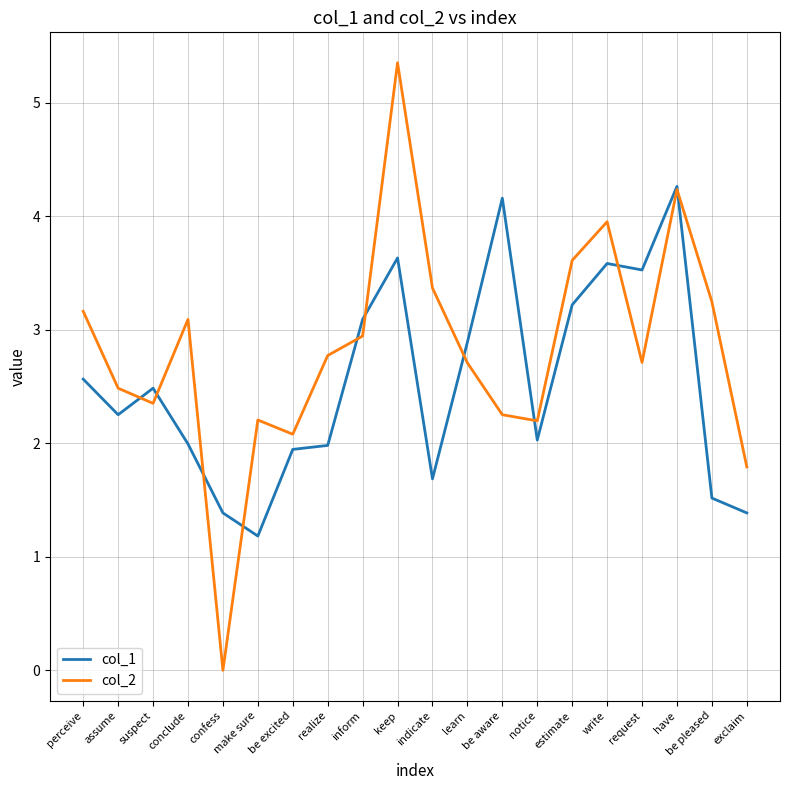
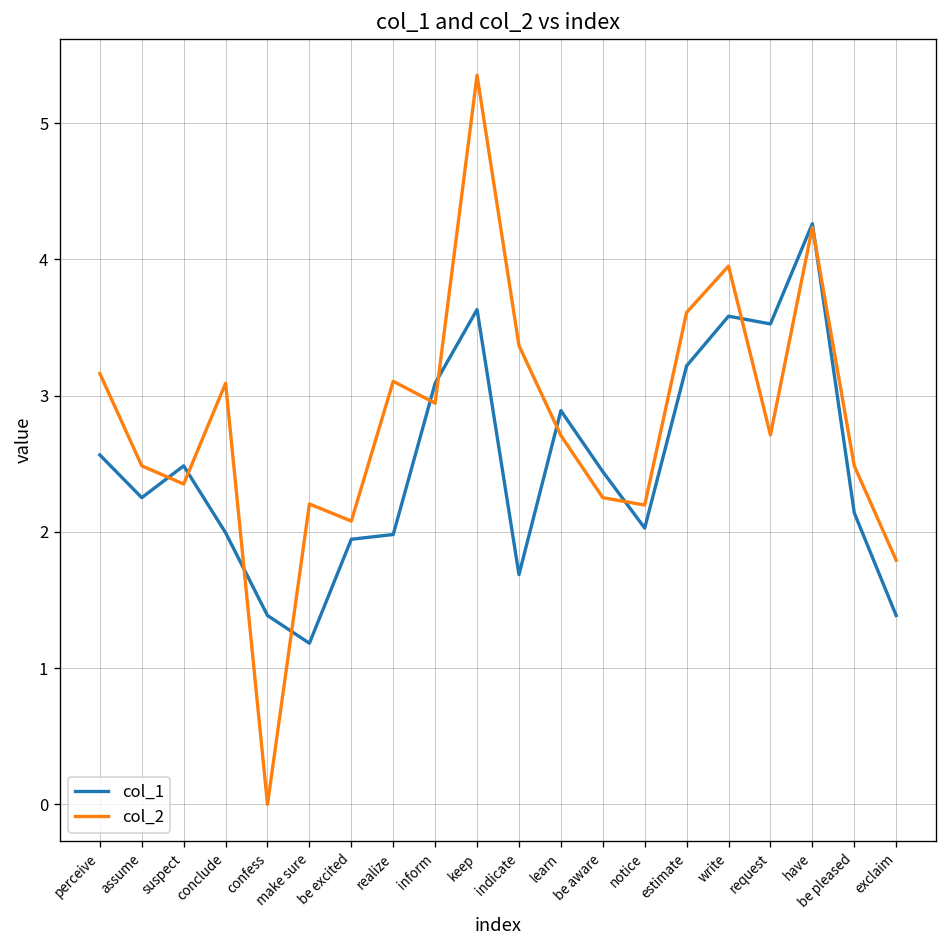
  {
    "col_1": {
      "perceive": 2.56,
      "assume": 2.25,
      "suspect": 2.48,
      "conclude": 1.99,
      "confess": 1.39,
      "make sure": 1.18,
      "be excited": 1.95,
      "realize": 1.98,
      "inform": 3.09,
      "keep": 3.63,
      "indicate": 1.69,
      "learn": 2.89,
-     "be aware": 4.16,
+     "be aware": 2.44,
      "notice": 2.03,
      "estimate": 3.22,
      "write": 3.58,
      "request": 3.53,
      "have": 4.26,
-     "be pleased": 1.52,
+     "be pleased": 2.14,
      "exclaim": 1.39
    },
    "col_2": {
      "perceive": 3.16,
      "assume": 2.48,
      "suspect": 2.35,
      "conclude": 3.09,
      "confess": 0.00,
      "make sure": 2.20,
      "be excited": 2.08,
-     "realize": 2.77,
+     "realize": 3.11,
      "inform": 2.94,
      "keep": 5.35,
      "indicate": 3.37,
      "learn": 2.71,
      "be aware": 2.25,
      "notice": 2.20,
      "estimate": 3.61,
      "write": 3.95,
      "request": 2.71,
      "have": 4.24,
-     "be pleased": 3.25,
+     "be pleased": 2.48,
      "exclaim": 1.79
    }
  }
